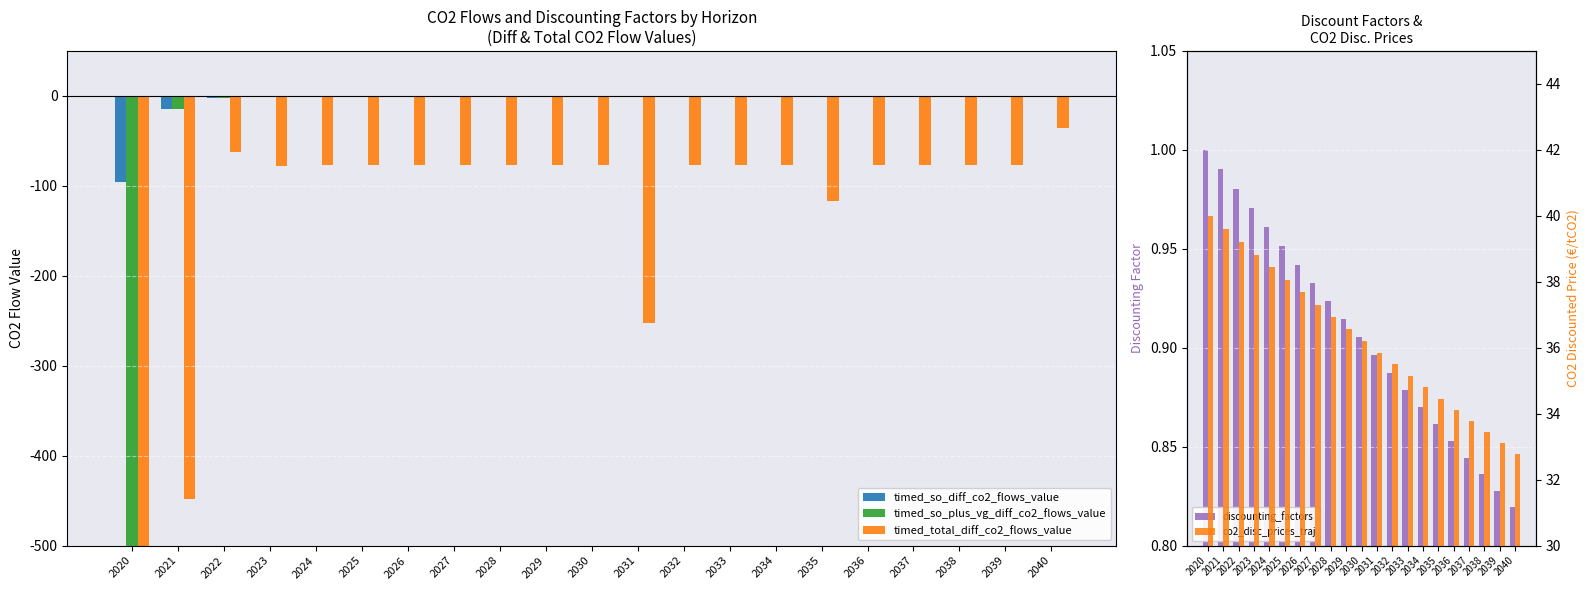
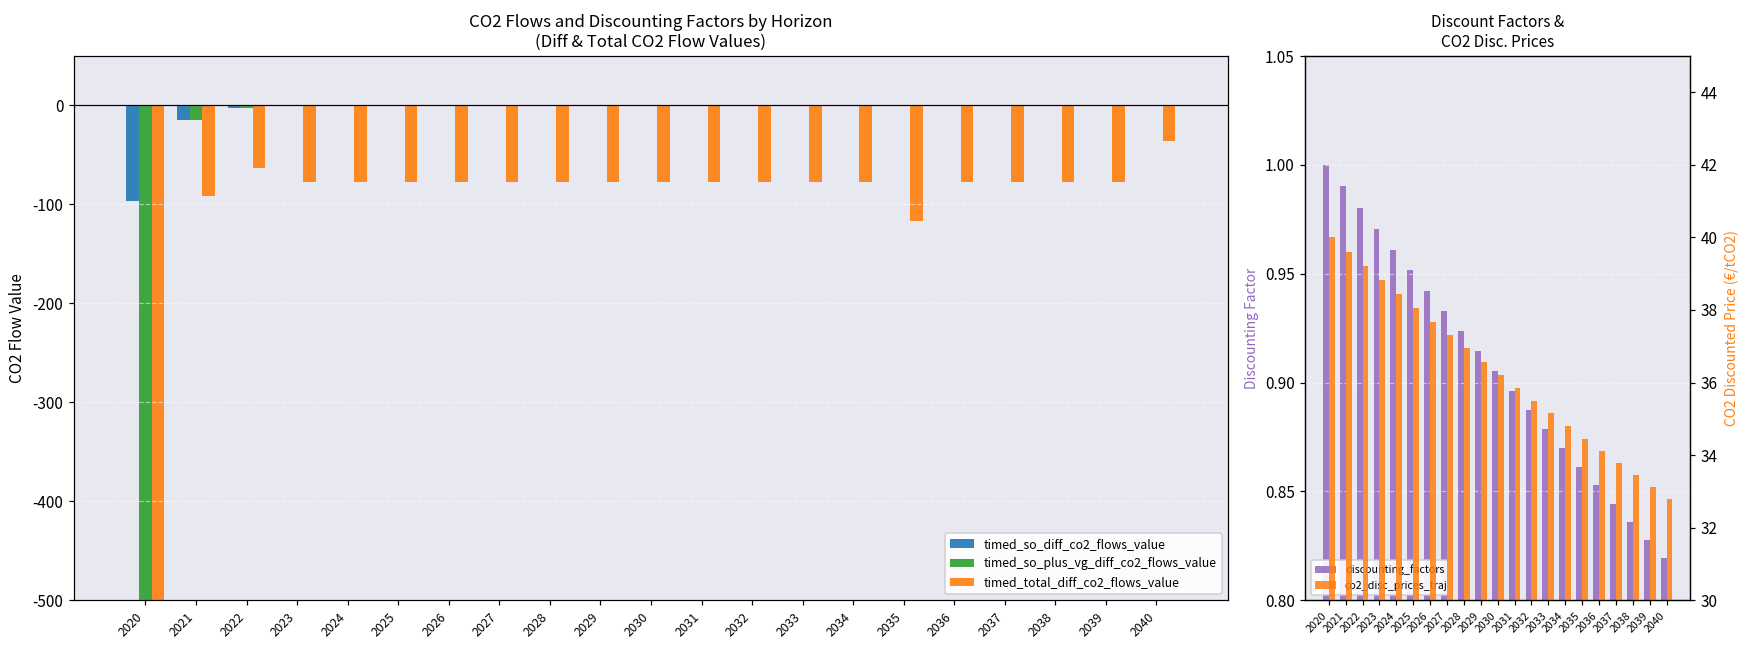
  {
    "CO2 Flows and Discounting Factors by Horizon (Diff & Total CO2 Flow Values)": {
      "timed_so_diff_co2_flows_value": {
        "2020": -100,
        "2021": -10,
        "2040": 0
      },
      "timed_so_plus_vg_diff_co2_flows_value": {
        "2021": -10,
        "2040": 0
      },
      "timed_total_diff_co2_flows_value": {
-       "2021": -450,
+       "2021": -90,
        "2022": -60,
        "2023": -80,
        "2024": -80,
        "2025": -80,
        "2026": -80,
        "2027": -80,
        "2028": -80,
        "2029": -80,
        "2030": -80,
-       "2031": -250,
+       "2031": -80,
        "2032": -80,
        "2033": -80,
        "2034": -80,
        "2035": -120,
        "2036": -80,
        "2037": -80,
        "2038": -80,
        "2039": -80,
        "2040": -40
      }
    }
  }
